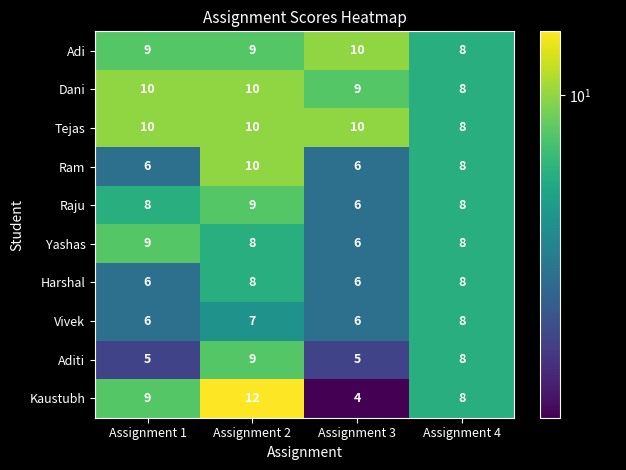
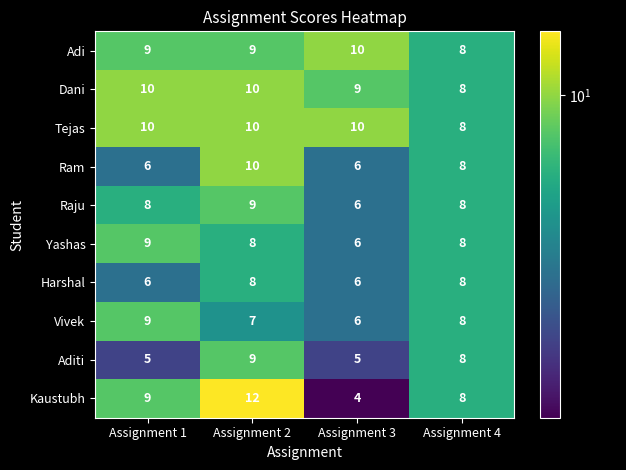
  {
    "Adi": {
      "Assignment 1": 9,
      "Assignment 2": 9,
      "Assignment 3": 10,
      "Assignment 4": 8
    },
    "Dani": {
      "Assignment 1": 10,
      "Assignment 2": 10,
      "Assignment 3": 9,
      "Assignment 4": 8
    },
    "Tejas": {
      "Assignment 1": 10,
      "Assignment 2": 10,
      "Assignment 3": 10,
      "Assignment 4": 8
    },
    "Ram": {
      "Assignment 1": 6,
      "Assignment 2": 10,
      "Assignment 3": 6,
      "Assignment 4": 8
    },
    "Raju": {
      "Assignment 1": 8,
      "Assignment 2": 9,
      "Assignment 3": 6,
      "Assignment 4": 8
    },
    "Yashas": {
      "Assignment 1": 9,
      "Assignment 2": 8,
      "Assignment 3": 6,
      "Assignment 4": 8
    },
    "Harshal": {
      "Assignment 1": 6,
      "Assignment 2": 8,
      "Assignment 3": 6,
      "Assignment 4": 8
    },
    "Vivek": {
-     "Assignment 1": 6,
+     "Assignment 1": 9,
      "Assignment 2": 7,
      "Assignment 3": 6,
      "Assignment 4": 8
    },
    "Aditi": {
      "Assignment 1": 5,
      "Assignment 2": 9,
      "Assignment 3": 5,
      "Assignment 4": 8
    },
    "Kaustubh": {
      "Assignment 1": 9,
      "Assignment 2": 12,
      "Assignment 3": 4,
      "Assignment 4": 8
    }
  }
